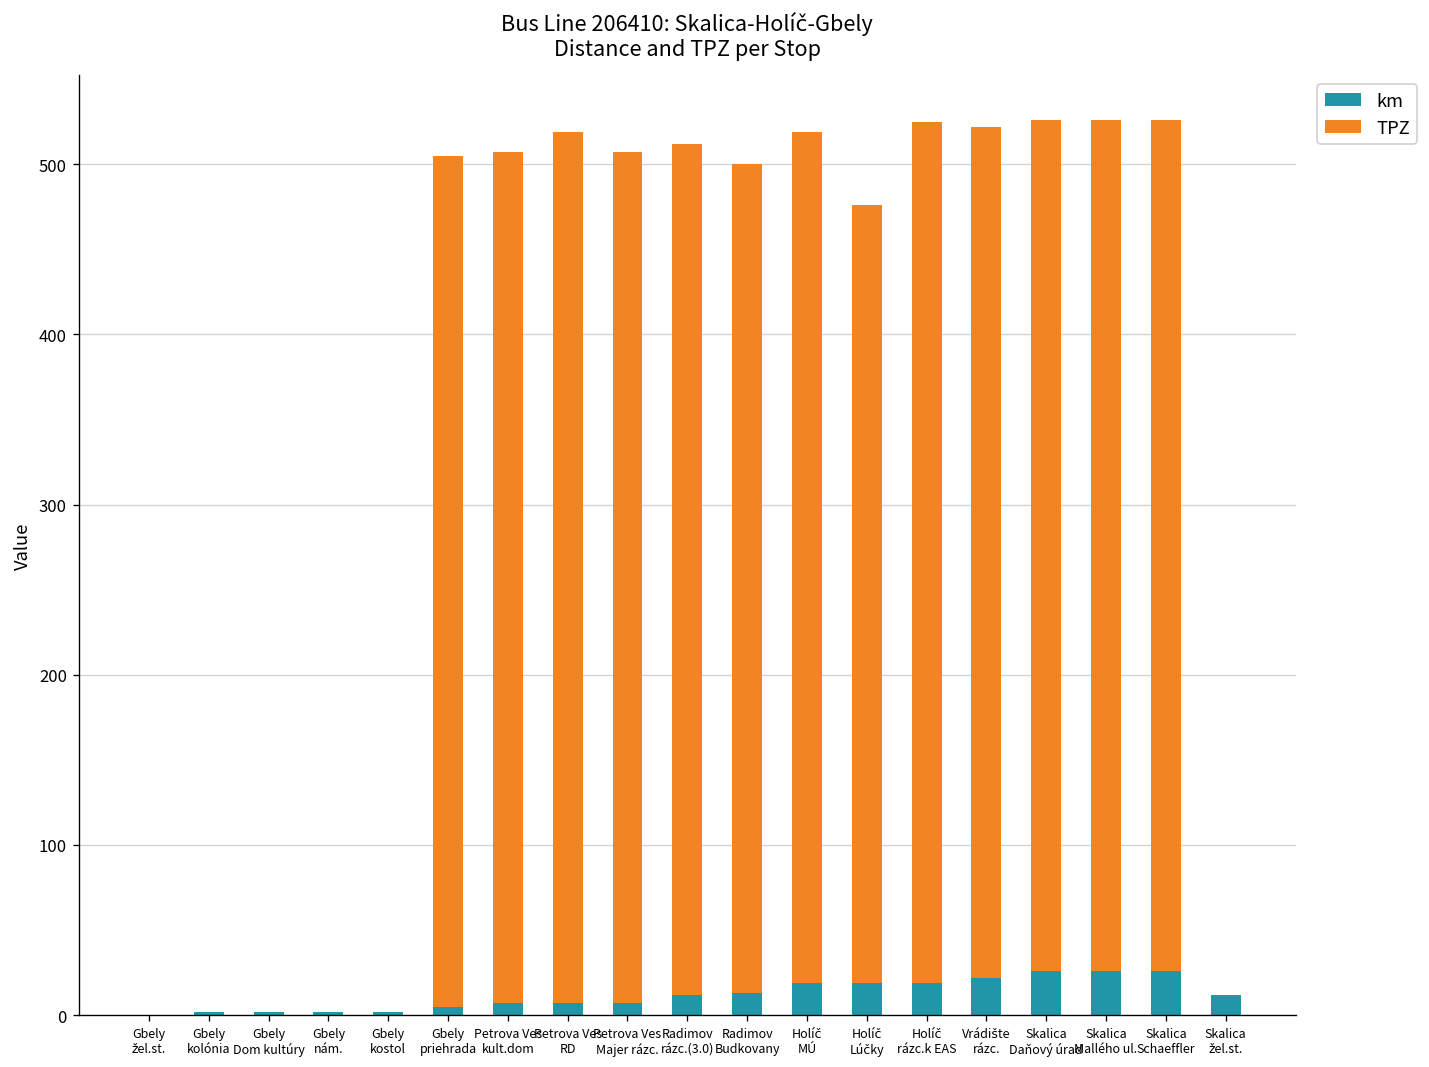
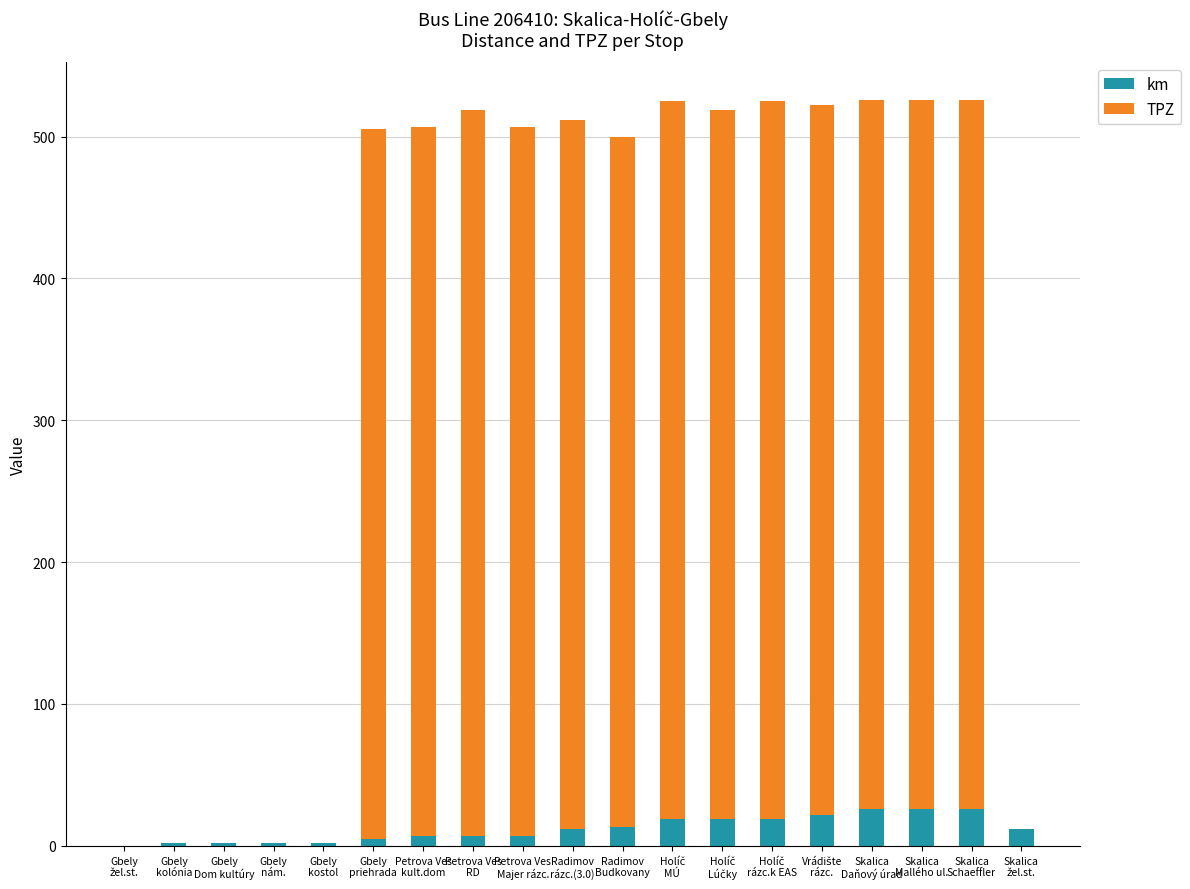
  {
    "km": {
      "Gbely žel.st.": 0,
      "Gbely kolónia": 2,
      "Gbely Dom kultúry": 2,
      "Gbely nám.": 2,
      "Gbely kostol": 2,
      "Gbely priehrada": 5,
      "Petrova Ves kult.dom": 7,
      "Petrova Ves RD": 7,
      "Petrova Ves Majer rázc.": 7,
      "Radimov rázc.(3.0)": 12,
      "Radimov Budkovany": 13,
      "Holíč MÚ": 19,
      "Holíč Lúčky": 19,
      "Holíč rázc.k EAS": 19,
      "Vrádište rázc.": 22,
      "Skalica Daňový úrad": 26,
      "Skalica Mallého ul.": 26,
      "Skalica Schaeffler": 26,
      "Skalica žel.st.": 12
    },
    "TPZ": {
      "Gbely žel.st.": 0,
      "Gbely kolónia": 0,
      "Gbely Dom kultúry": 0,
      "Gbely nám.": 0,
      "Gbely kostol": 0,
      "Gbely priehrada": 500,
      "Petrova Ves kult.dom": 500,
      "Petrova Ves RD": 512,
      "Petrova Ves Majer rázc.": 500,
      "Radimov rázc.(3.0)": 500,
      "Radimov Budkovany": 487,
-     "Holíč MÚ": 500,
-     "Holíč Lúčky": 457,
+     "Holíč MÚ": 506,
+     "Holíč Lúčky": 500,
      "Holíč rázc.k EAS": 506,
      "Vrádište rázc.": 500,
      "Skalica Daňový úrad": 500,
      "Skalica Mallého ul.": 500,
      "Skalica Schaeffler": 500,
      "Skalica žel.st.": 0
    }
  }
